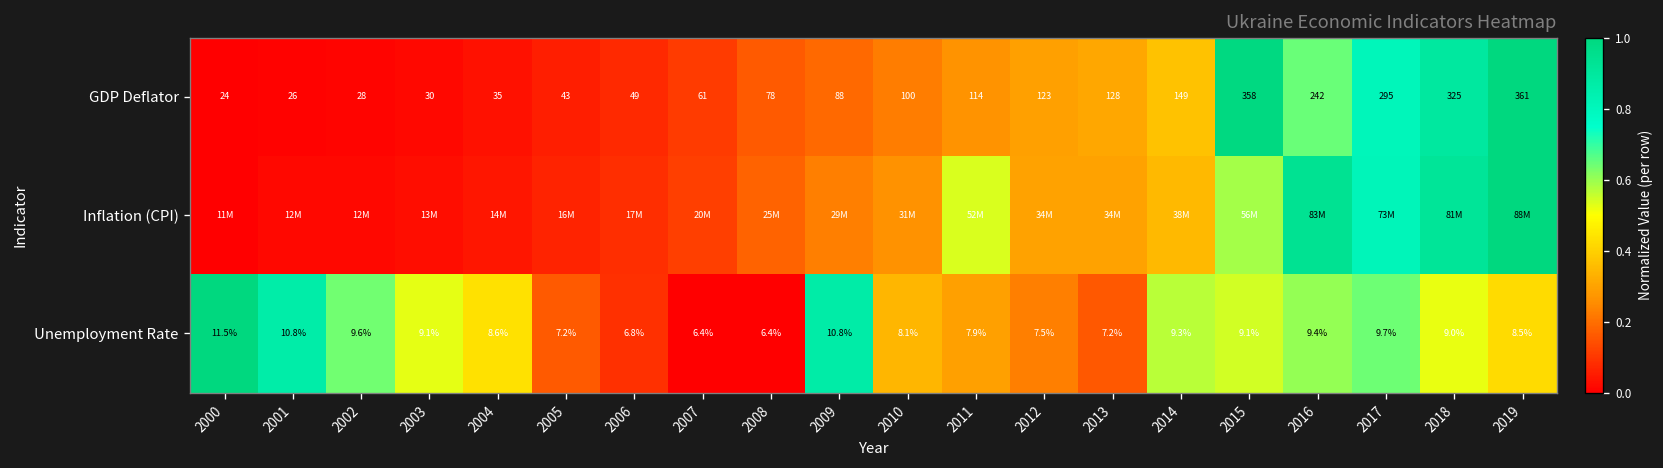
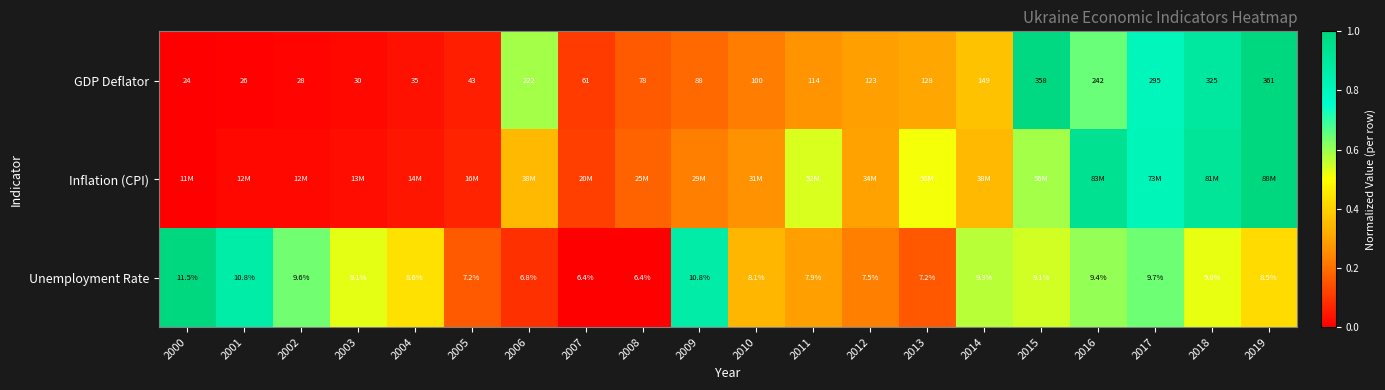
  {
    "GDP Deflator": {
      "2000": "24",
      "2001": "26",
      "2002": "28",
      "2003": "30",
      "2004": "35",
      "2005": "43",
-     "2006": "49",
+     "2006": "222",
      "2007": "61",
      "2008": "78",
      "2009": "88",
      "2010": "100",
      "2011": "114",
      "2012": "123",
      "2013": "128",
      "2014": "149",
      "2015": "358",
      "2016": "242",
      "2017": "295",
      "2018": "325",
      "2019": "361"
    },
    "Inflation (CPI)": {
      "2000": "11M",
      "2001": "12M",
      "2002": "12M",
      "2003": "13M",
      "2004": "14M",
      "2005": "16M",
-     "2006": "17M",
+     "2006": "38M",
      "2007": "20M",
      "2008": "25M",
      "2009": "29M",
      "2010": "31M",
      "2011": "52M",
      "2012": "34M",
-     "2013": "34M",
+     "2013": "50M",
      "2014": "38M",
      "2015": "56M",
      "2016": "83M",
      "2017": "73M",
      "2018": "81M",
      "2019": "88M"
    },
    "Unemployment Rate": {
      "2000": "11.5%",
      "2001": "10.8%",
      "2002": "9.6%",
      "2003": "9.1%",
      "2004": "8.6%",
      "2005": "7.2%",
      "2006": "6.8%",
      "2007": "6.4%",
      "2008": "6.4%",
      "2009": "10.8%",
      "2010": "8.1%",
      "2011": "7.9%",
      "2012": "7.5%",
      "2013": "7.2%",
      "2014": "9.3%",
      "2015": "9.1%",
      "2016": "9.4%",
      "2017": "9.7%",
      "2018": "9.0%",
      "2019": "8.5%"
    }
  }
